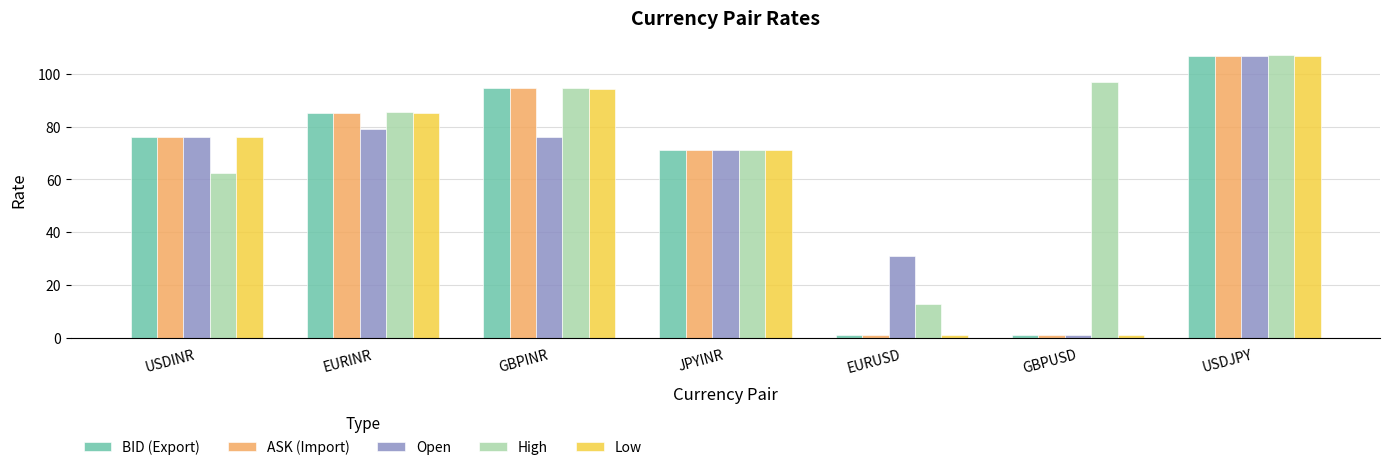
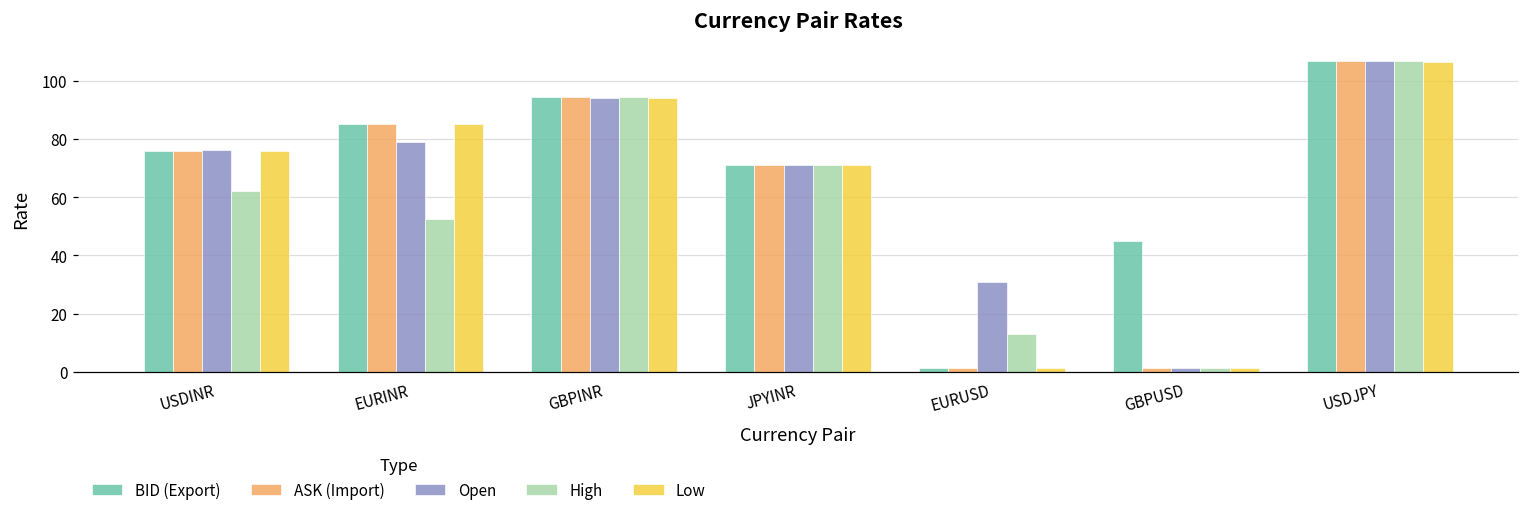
  {
    "BID (Export)": {
      "USDINR": 76,
      "EURINR": 85,
      "GBPINR": 94,
      "JPYINR": 71,
      "EURUSD": 1,
-     "GBPUSD": 1,
+     "GBPUSD": 45,
      "USDJPY": 107
    },
    "Open": {
      "USDINR": 76,
      "EURINR": 79,
-     "GBPINR": 76,
+     "GBPINR": 94,
      "JPYINR": 71,
      "EURUSD": 31,
      "GBPUSD": 1,
      "USDJPY": 107
    },
    "High": {
      "USDINR": 62,
-     "EURINR": 85,
+     "EURINR": 53,
      "GBPINR": 94,
      "JPYINR": 71,
      "EURUSD": 13,
-     "GBPUSD": 97,
+     "GBPUSD": 1,
      "USDJPY": 107
    }
  }
